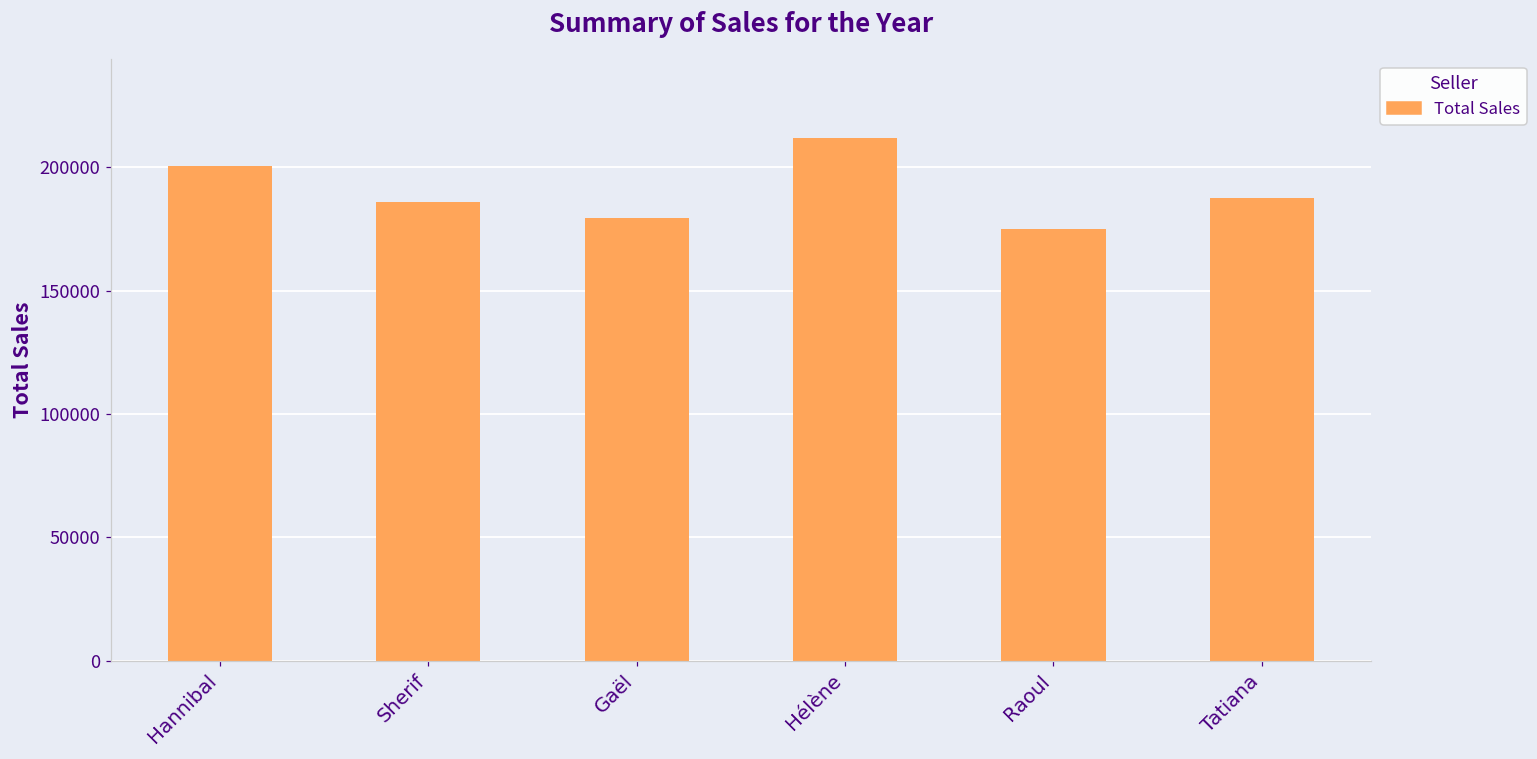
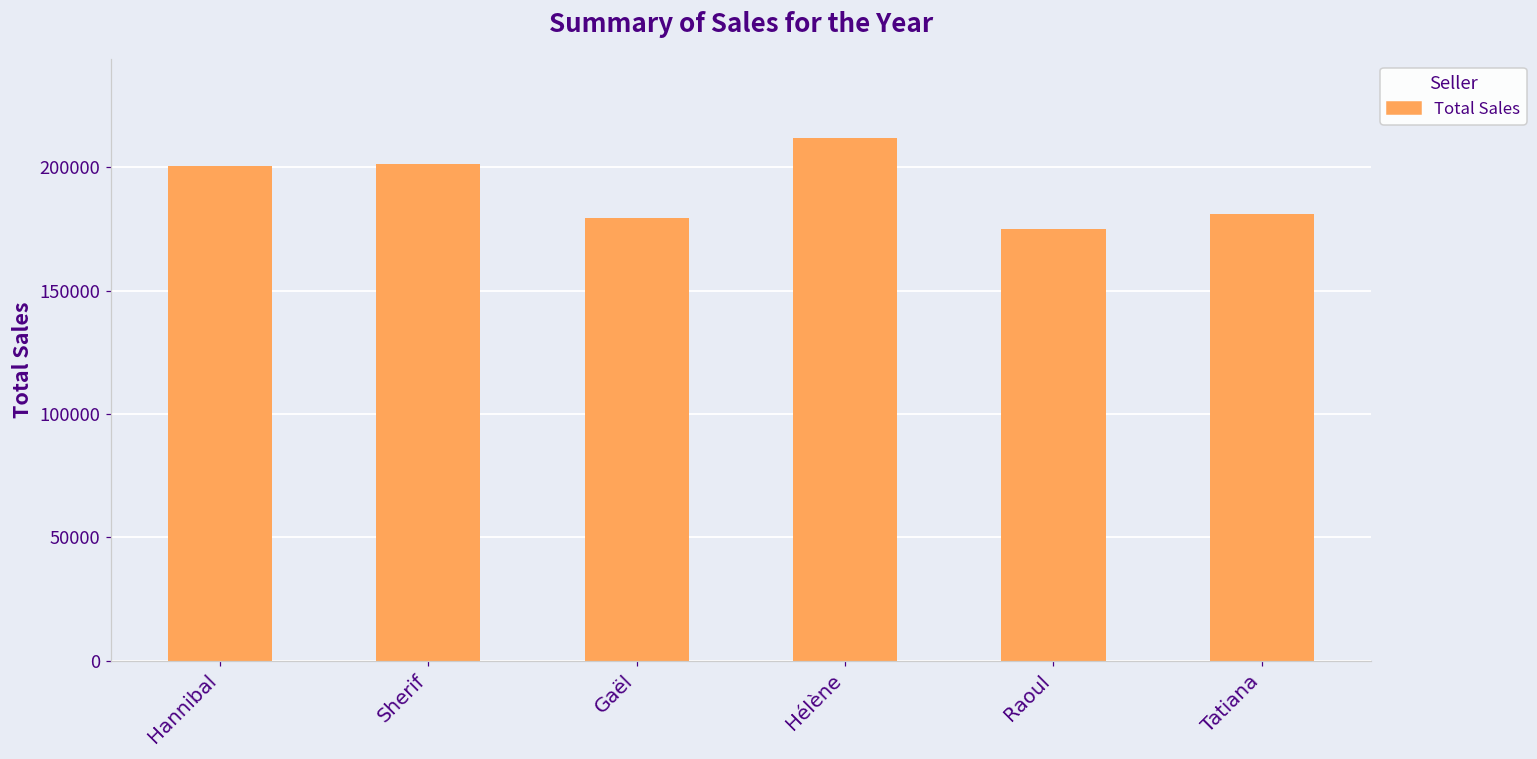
  {
    "Hannibal": 201000,
-   "Sherif": 186000,
+   "Sherif": 201000,
    "Gaël": 179000,
    "Hélène": 212000,
    "Raoul": 175000,
-   "Tatiana": 188000
+   "Tatiana": 181000
  }
